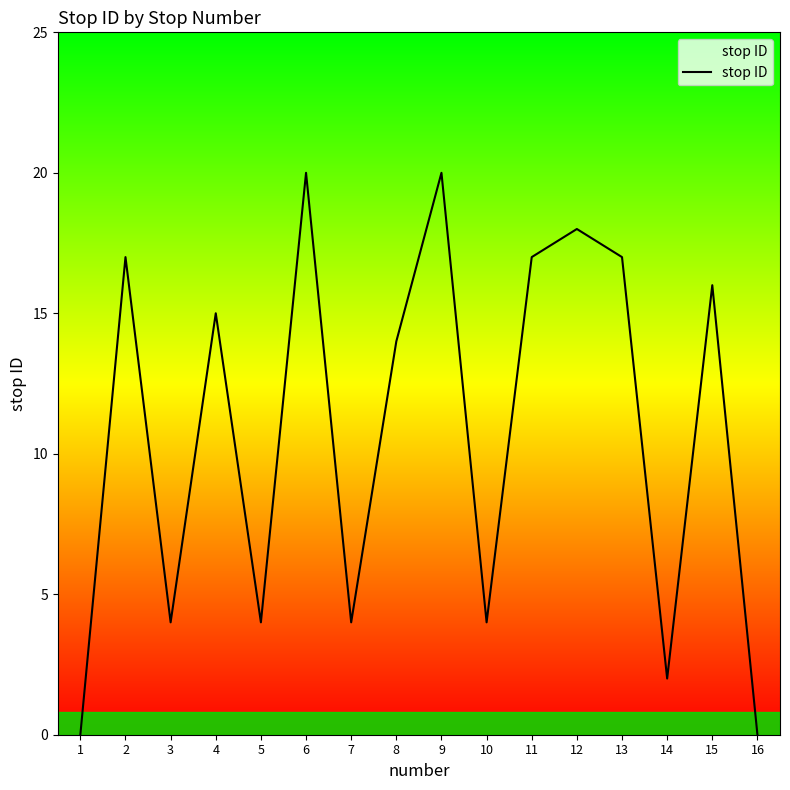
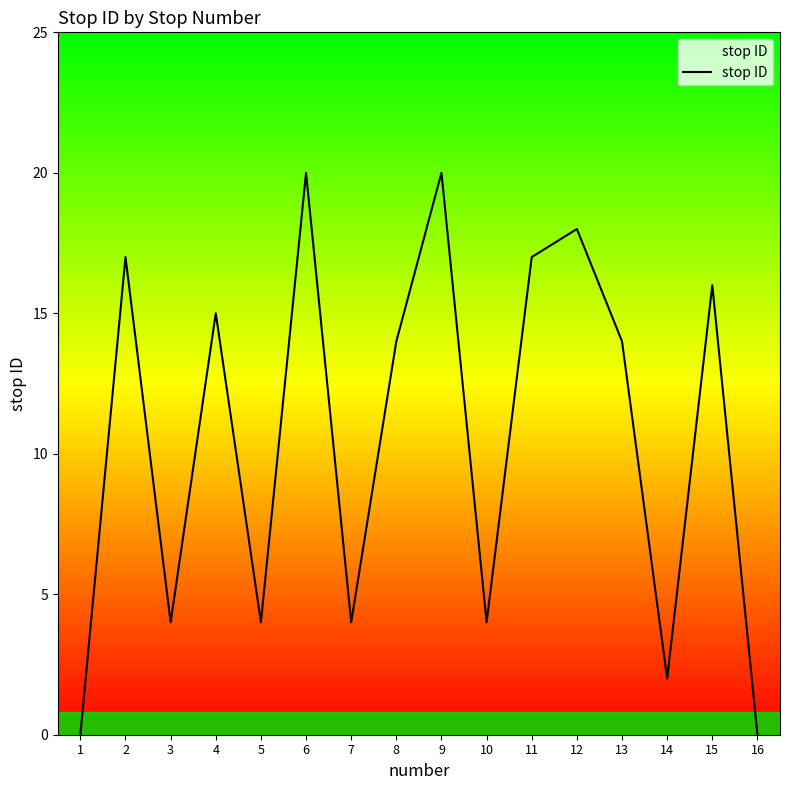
  {
    "2": 17,
    "3": 4,
    "4": 15,
    "5": 4,
    "6": 20,
    "7": 4,
    "8": 14,
    "9": 20,
    "10": 4,
    "11": 17,
    "12": 18,
-   "13": 17,
+   "13": 14,
    "14": 2,
    "15": 16
  }
